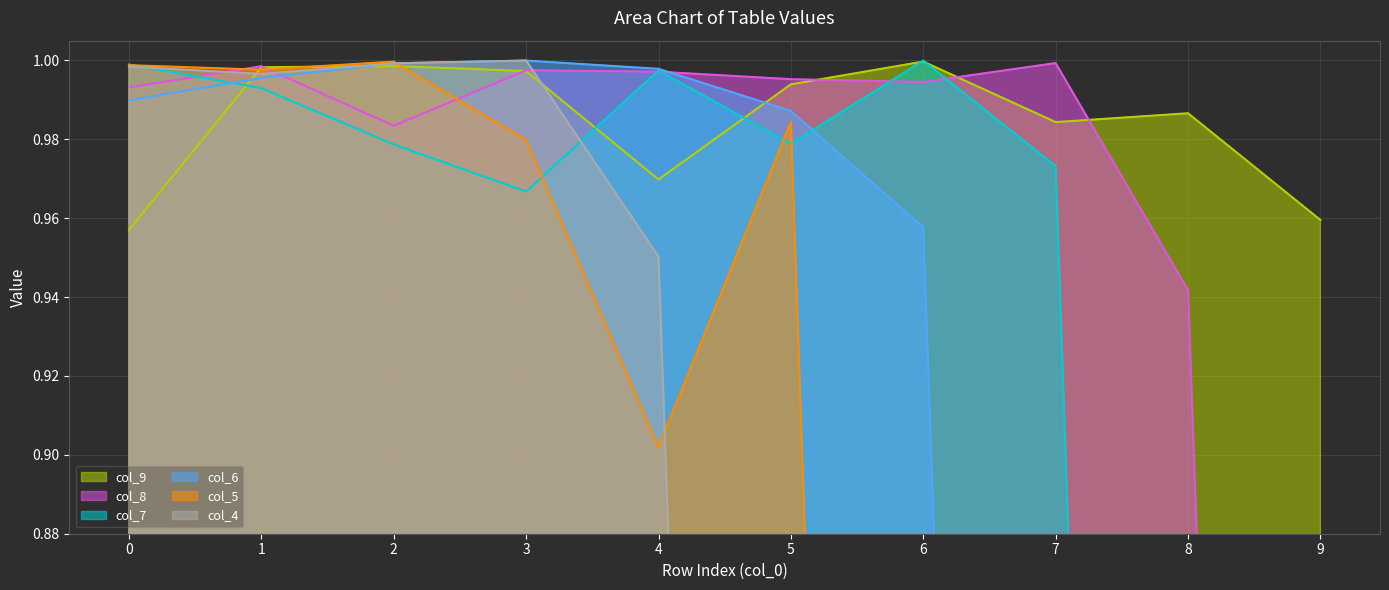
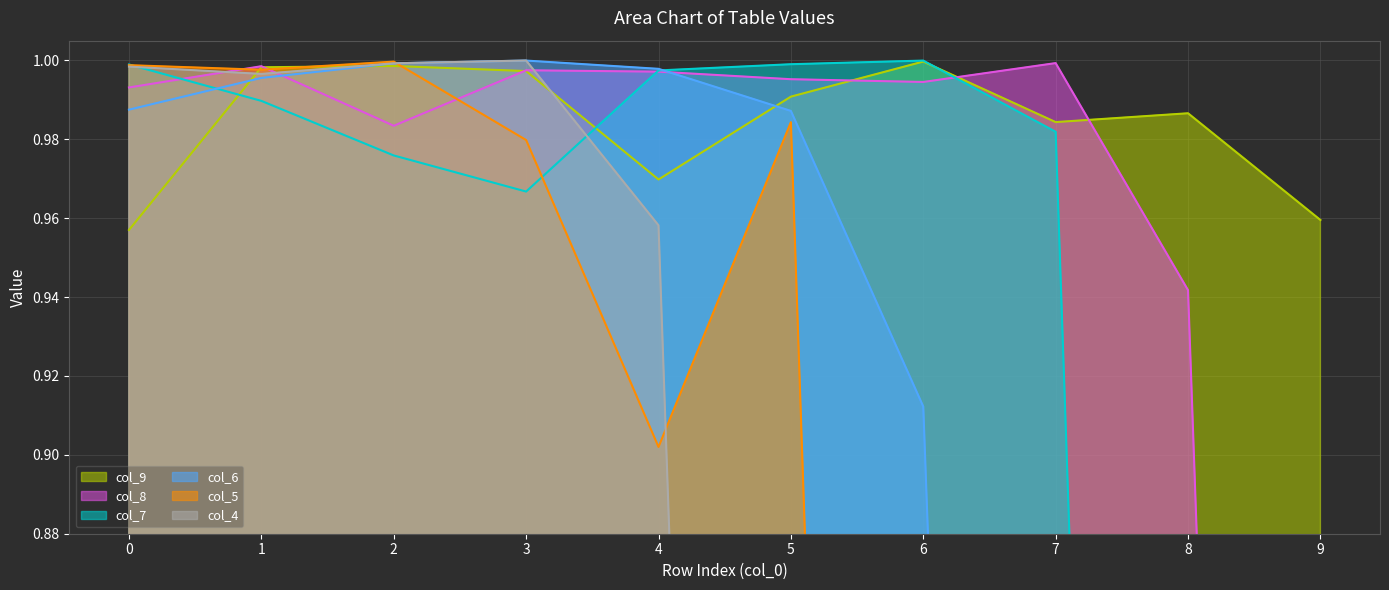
  {
    "col_9": {
      "0": 0.957,
      "2": 0.999,
      "4": 0.970,
-     "5": 0.994,
+     "5": 0.991,
      "7": 0.984,
      "8": 0.987,
      "9": 0.960
    },
    "col_8": {
      "0": 0.993,
      "2": 0.983,
      "5": 0.995,
      "6": 0.995,
      "7": 0.999,
      "8": 0.942
    },
    "col_7": {
-     "1": 0.993,
-     "2": 0.979,
+     "1": 0.990,
+     "2": 0.976,
      "3": 0.967,
-     "5": 0.979,
-     "7": 0.973
+     "5": 0.999,
+     "7": 0.982
    },
    "col_6": {
-     "0": 0.990,
+     "0": 0.988,
      "1": 0.996,
      "5": 0.987,
-     "6": 0.958
+     "6": 0.912
    },
    "col_5": {
      "3": 0.980,
      "4": 0.902,
      "5": 0.984
    },
    "col_4": {
      "1": 0.997,
-     "4": 0.950
+     "4": 0.958
    }
  }
